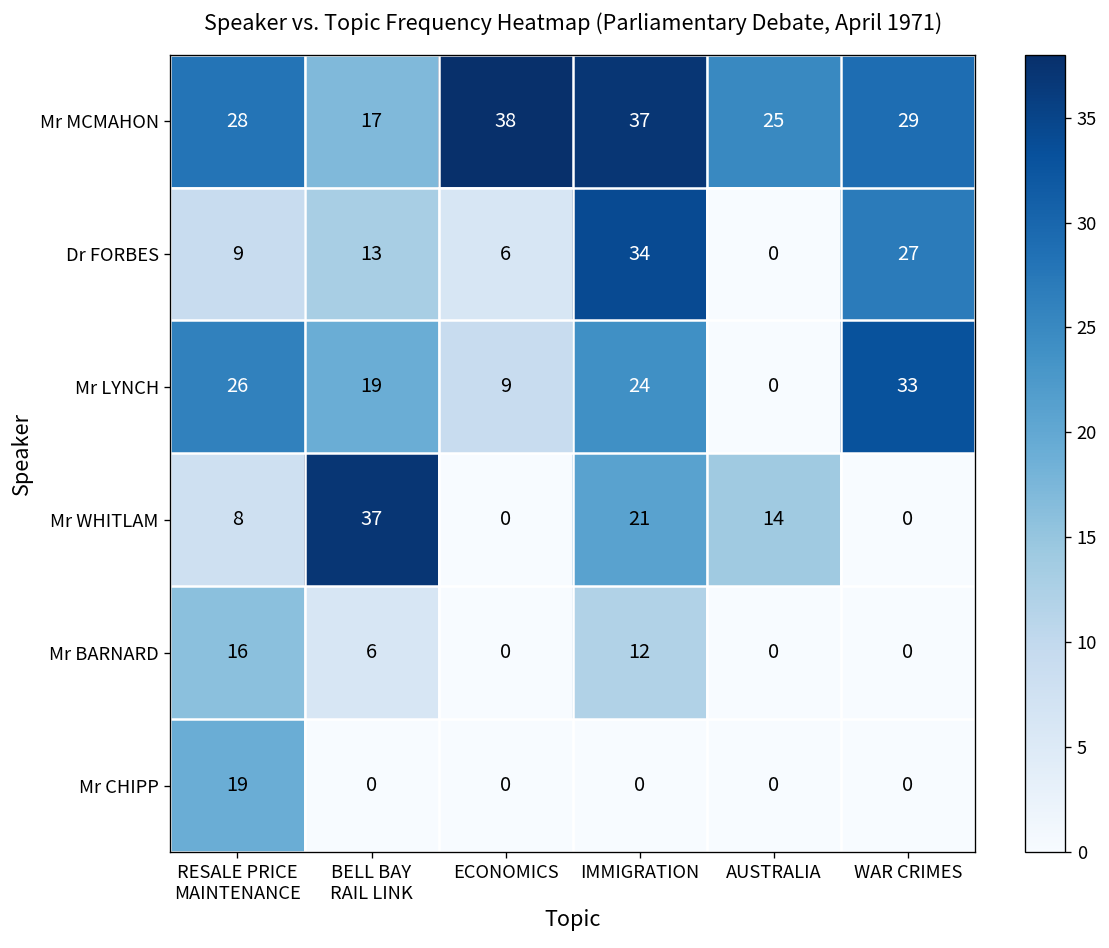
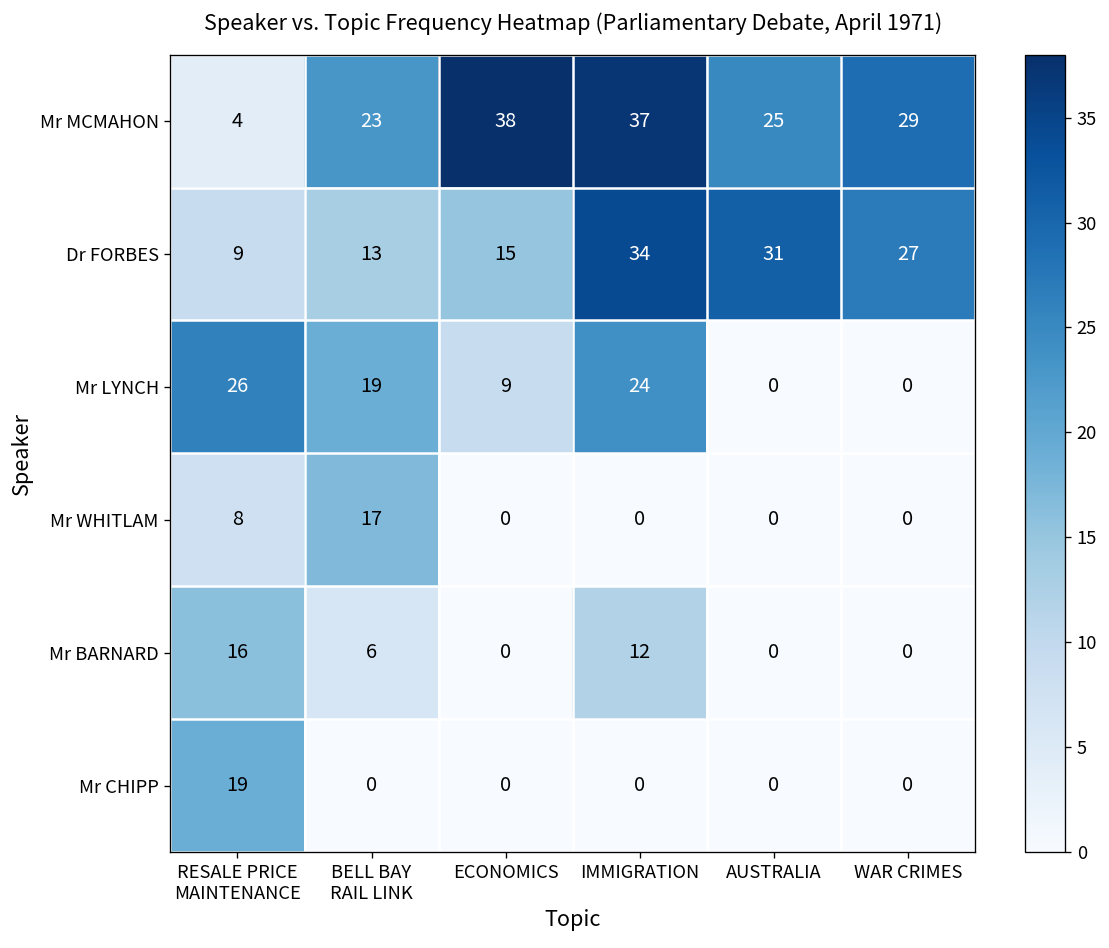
  {
    "Mr MCMAHON": {
-     "RESALE PRICE MAINTENANCE": 28,
-     "BELL BAY RAIL LINK": 17,
+     "RESALE PRICE MAINTENANCE": 4,
+     "BELL BAY RAIL LINK": 23,
      "ECONOMICS": 38,
      "IMMIGRATION": 37,
      "AUSTRALIA": 25,
      "WAR CRIMES": 29
    },
    "Dr FORBES": {
      "RESALE PRICE MAINTENANCE": 9,
      "BELL BAY RAIL LINK": 13,
-     "ECONOMICS": 6,
+     "ECONOMICS": 15,
      "IMMIGRATION": 34,
-     "AUSTRALIA": 0,
+     "AUSTRALIA": 31,
      "WAR CRIMES": 27
    },
    "Mr LYNCH": {
      "RESALE PRICE MAINTENANCE": 26,
      "BELL BAY RAIL LINK": 19,
      "ECONOMICS": 9,
      "IMMIGRATION": 24,
      "AUSTRALIA": 0,
-     "WAR CRIMES": 33
+     "WAR CRIMES": 0
    },
    "Mr WHITLAM": {
      "RESALE PRICE MAINTENANCE": 8,
-     "BELL BAY RAIL LINK": 37,
+     "BELL BAY RAIL LINK": 17,
      "ECONOMICS": 0,
-     "IMMIGRATION": 21,
-     "AUSTRALIA": 14,
+     "IMMIGRATION": 0,
+     "AUSTRALIA": 0,
      "WAR CRIMES": 0
    },
    "Mr BARNARD": {
      "RESALE PRICE MAINTENANCE": 16,
      "BELL BAY RAIL LINK": 6,
      "ECONOMICS": 0,
      "IMMIGRATION": 12,
      "AUSTRALIA": 0,
      "WAR CRIMES": 0
    },
    "Mr CHIPP": {
      "RESALE PRICE MAINTENANCE": 19,
      "BELL BAY RAIL LINK": 0,
      "ECONOMICS": 0,
      "IMMIGRATION": 0,
      "AUSTRALIA": 0,
      "WAR CRIMES": 0
    }
  }
